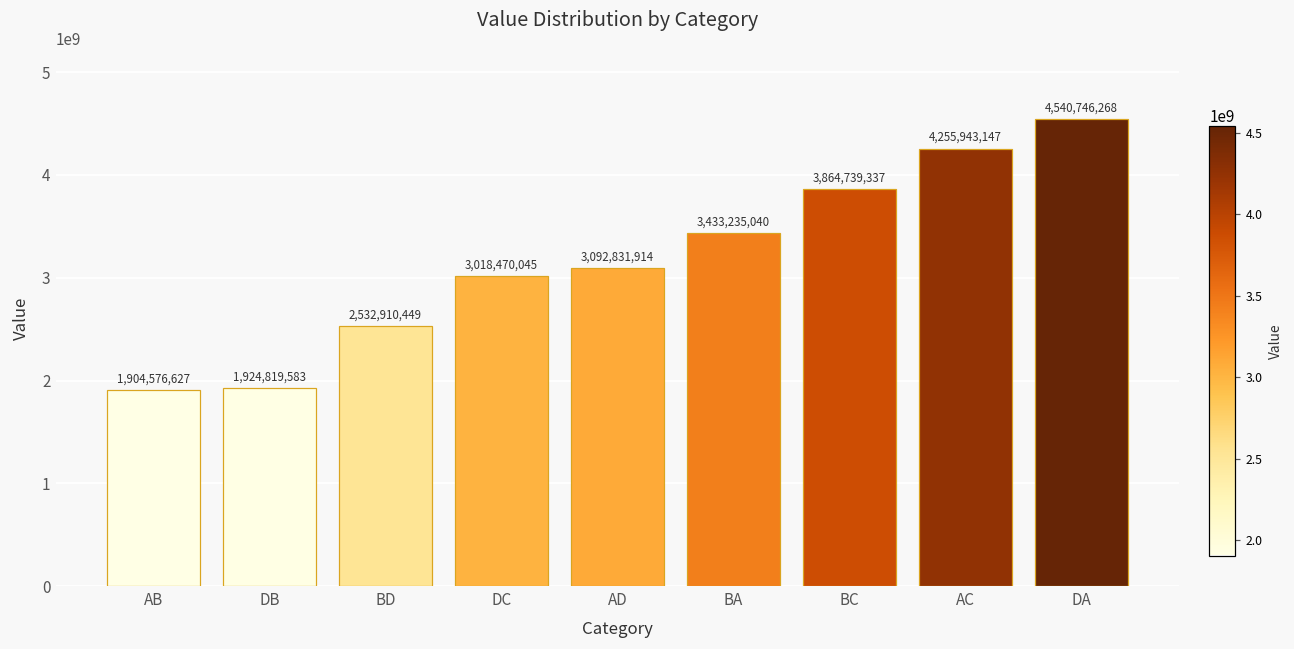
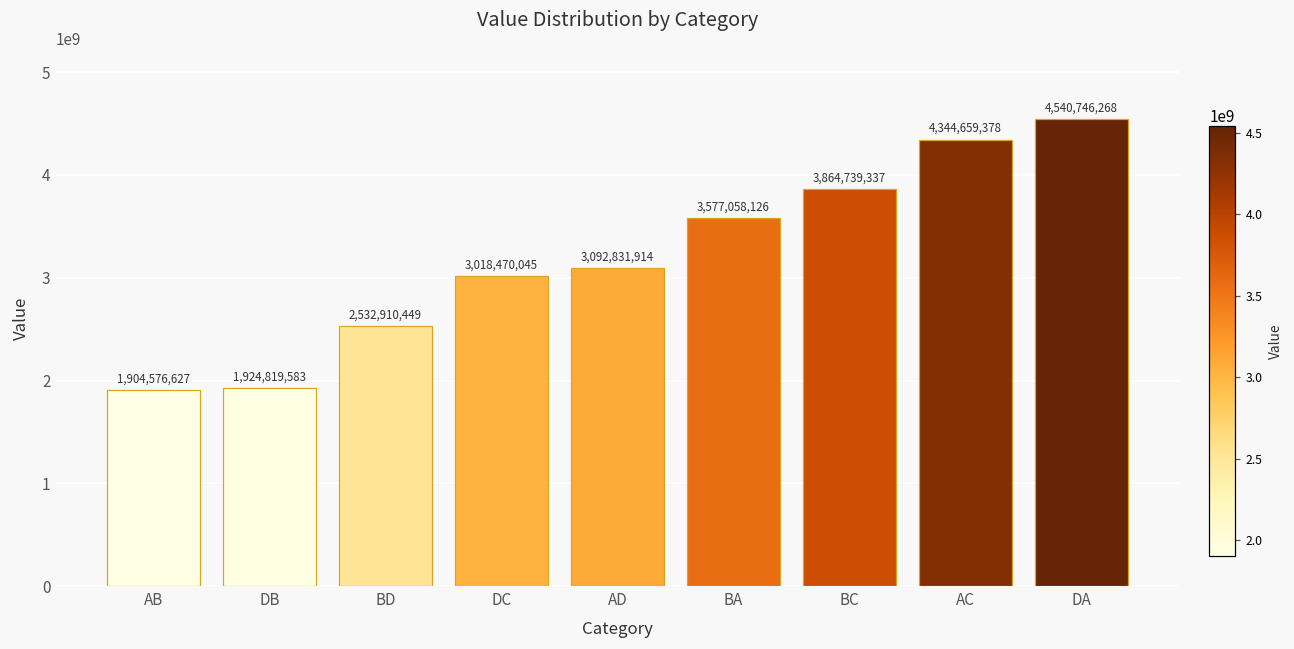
  {
    "AB": "1,904,576,627",
    "DB": "1,924,819,583",
    "BD": "2,532,910,449",
    "DC": "3,018,470,045",
    "AD": "3,092,831,914",
-   "BA": "3,433,235,040",
+   "BA": "3,577,058,126",
    "BC": "3,864,739,337",
-   "AC": "4,255,943,147",
+   "AC": "4,344,659,378",
    "DA": "4,540,746,268"
  }
